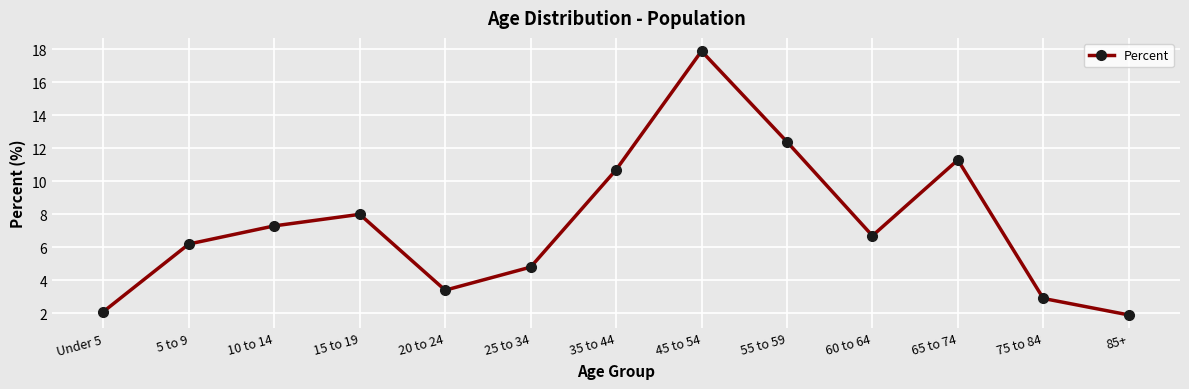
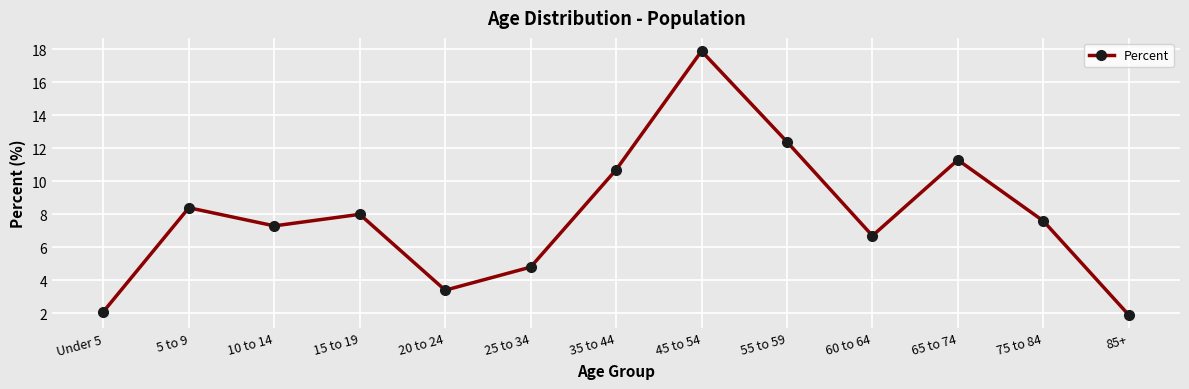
  {
    "Under 5": 2.1,
-   "5 to 9": 6.2,
+   "5 to 9": 8.4,
    "10 to 14": 7.3,
    "15 to 19": 8.0,
    "20 to 24": 3.4,
    "25 to 34": 4.8,
    "35 to 44": 10.7,
    "45 to 54": 17.9,
    "55 to 59": 12.4,
    "60 to 64": 6.7,
    "65 to 74": 11.3,
-   "75 to 84": 2.9,
+   "75 to 84": 7.6,
    "85+": 1.9
  }
